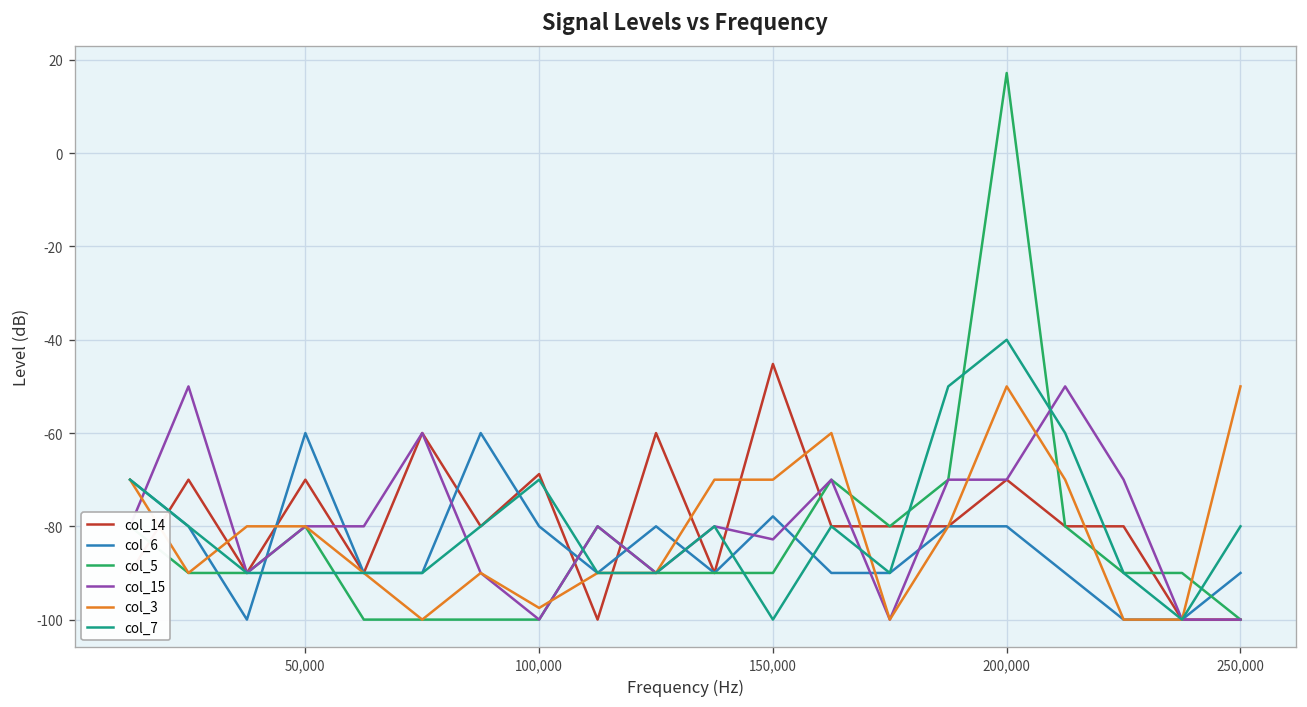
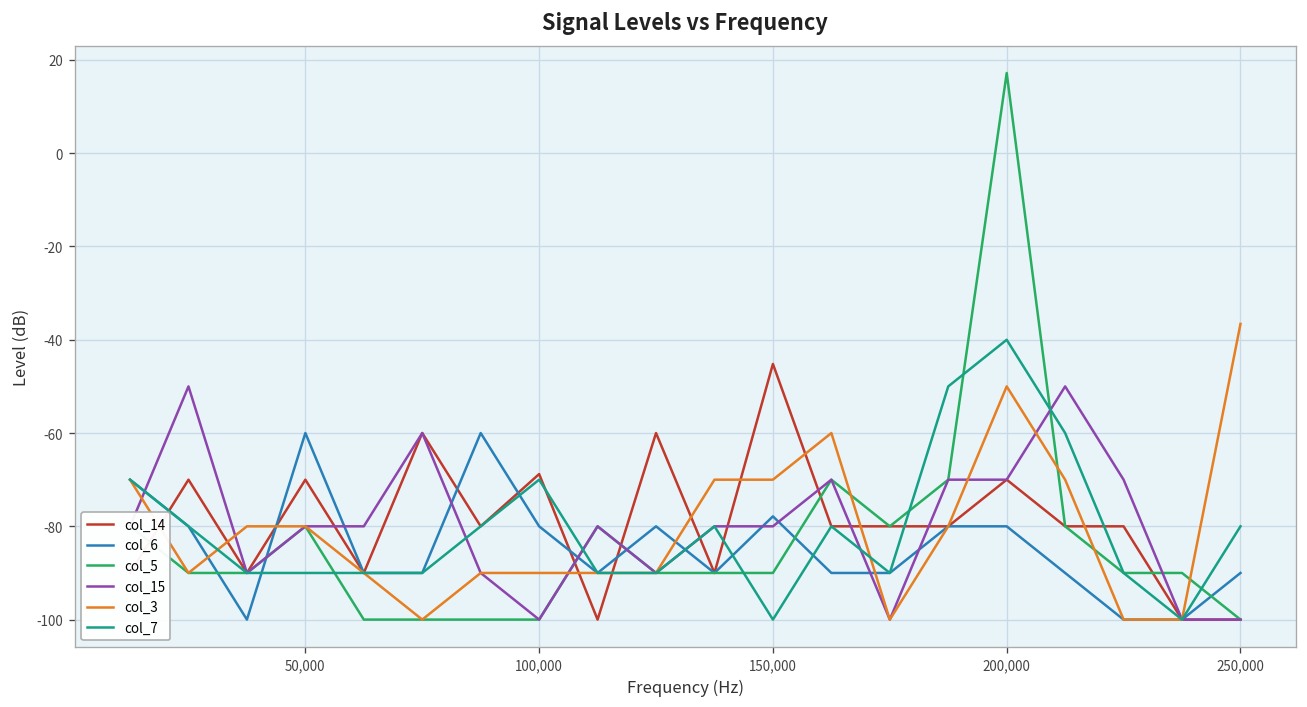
  {
    "col_14": {
      "50,000": -70,
      "100,000": -69,
      "150,000": -45
    },
    "col_6": {
      "50,000": -60,
      "100,000": -80,
      "150,000": -78,
      "200,000": -80,
      "250,000": -90
    },
    "col_15": {
-     "150,000": -83
+     "150,000": -80
    },
    "col_3": {
-     "100,000": -98,
+     "100,000": -90,
      "150,000": -70,
      "200,000": -50,
-     "250,000": -50
+     "250,000": -37
    }
  }
